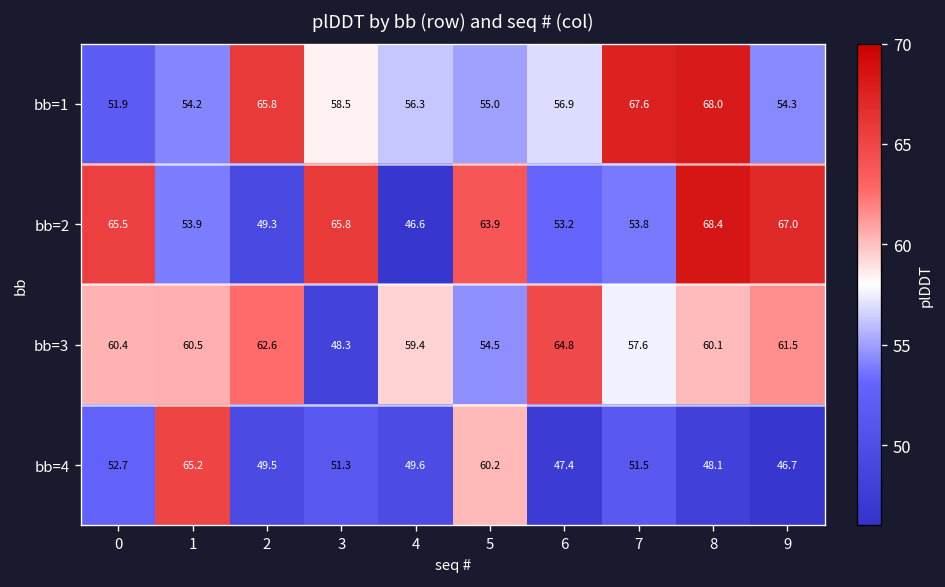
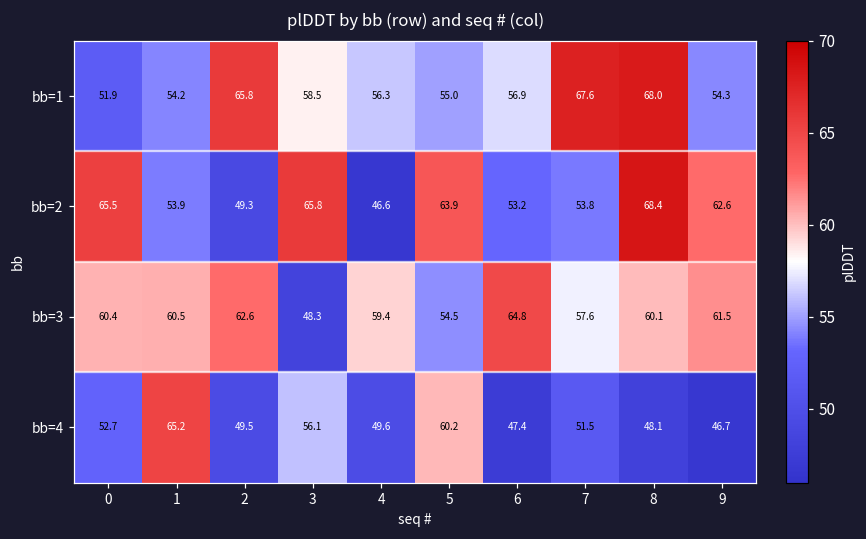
  {
    "bb=1": {
      "0": 51.9,
      "1": 54.2,
      "2": 65.8,
      "3": 58.5,
      "4": 56.3,
      "5": 55.0,
      "6": 56.9,
      "7": 67.6,
      "8": 68.0,
      "9": 54.3
    },
    "bb=2": {
      "0": 65.5,
      "1": 53.9,
      "2": 49.3,
      "3": 65.8,
      "4": 46.6,
      "5": 63.9,
      "6": 53.2,
      "7": 53.8,
      "8": 68.4,
-     "9": 67.0
+     "9": 62.6
    },
    "bb=3": {
      "0": 60.4,
      "1": 60.5,
      "2": 62.6,
      "3": 48.3,
      "4": 59.4,
      "5": 54.5,
      "6": 64.8,
      "7": 57.6,
      "8": 60.1,
      "9": 61.5
    },
    "bb=4": {
      "0": 52.7,
      "1": 65.2,
      "2": 49.5,
-     "3": 51.3,
+     "3": 56.1,
      "4": 49.6,
      "5": 60.2,
      "6": 47.4,
      "7": 51.5,
      "8": 48.1,
      "9": 46.7
    }
  }
